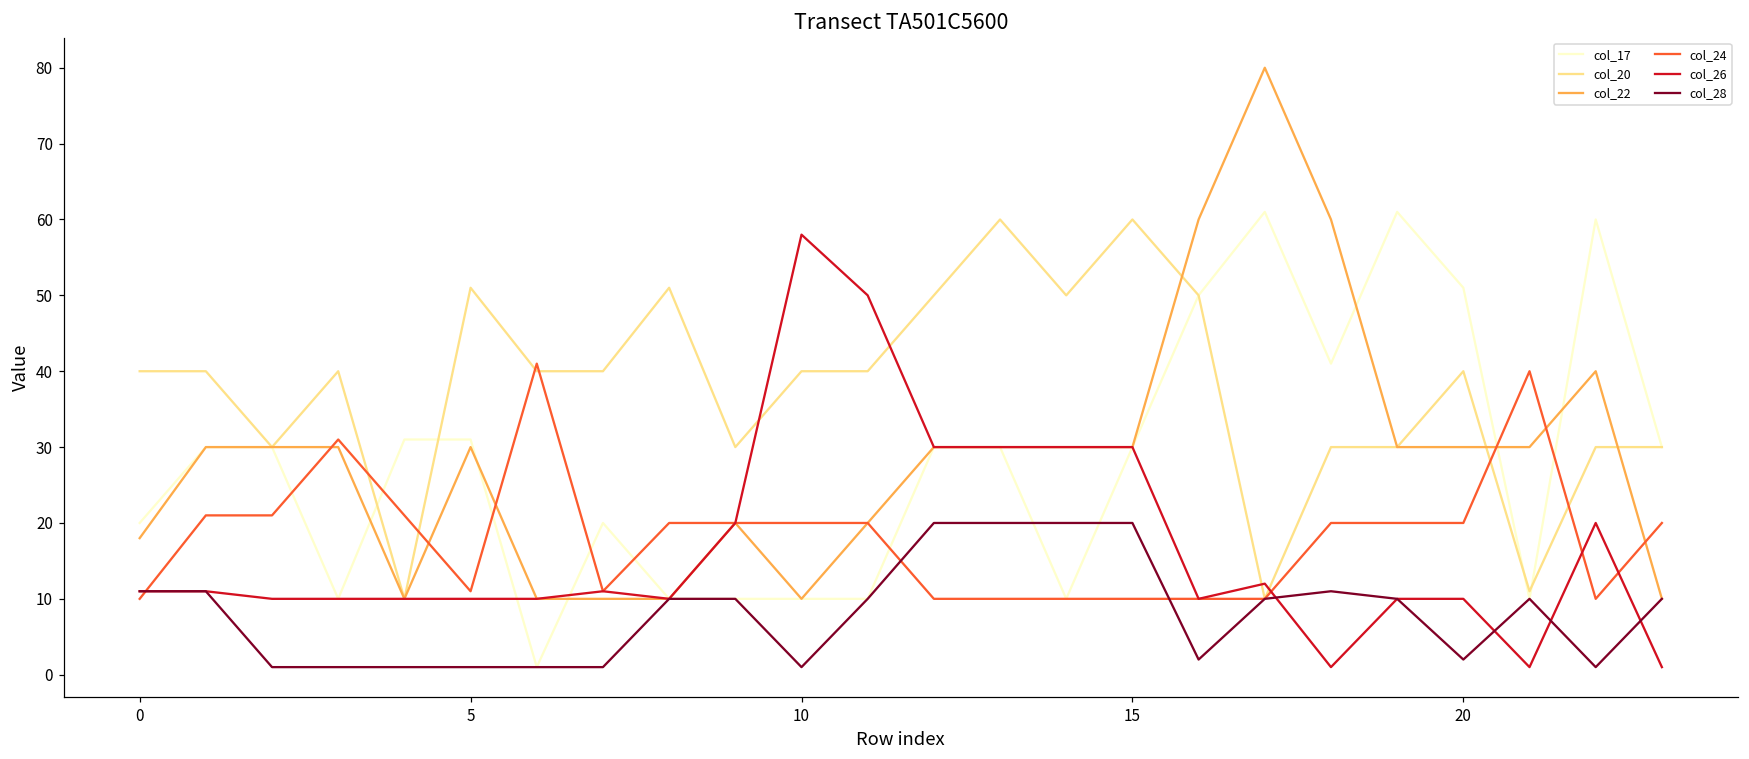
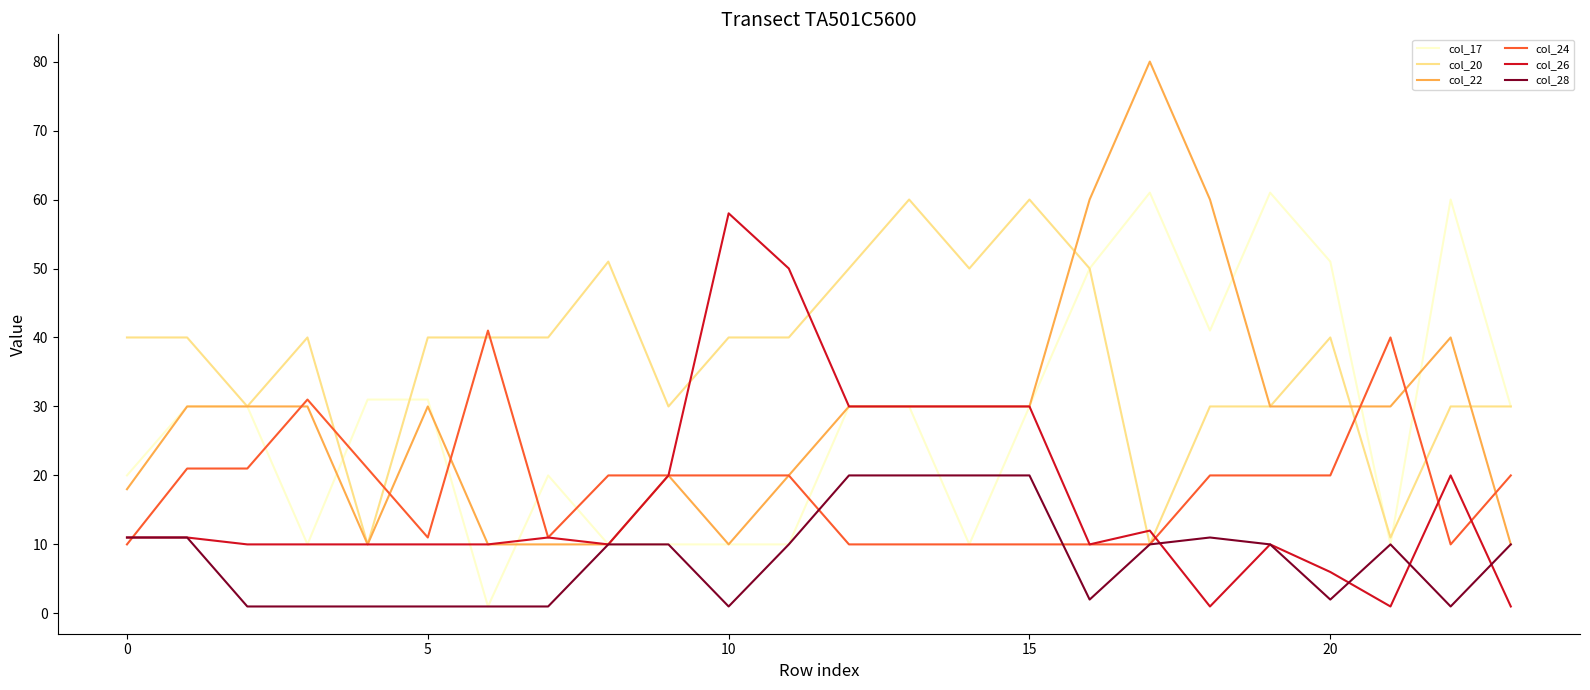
  {
    "col_17": {
      "0": 20,
      "5": 31,
      "20": 51
    },
    "col_20": {
      "0": 40,
-     "5": 51,
+     "5": 40,
      "10": 40,
      "15": 60,
      "20": 40
    },
    "col_22": {
      "0": 18,
      "5": 30,
      "20": 30
    },
    "col_24": {
      "0": 10,
      "5": 11,
      "10": 20,
      "15": 10,
      "20": 20
    },
    "col_26": {
      "5": 10,
      "10": 58,
-     "20": 10
+     "20": 6
    },
    "col_28": {
      "5": 1,
      "10": 1,
      "15": 20,
      "20": 2
    }
  }
